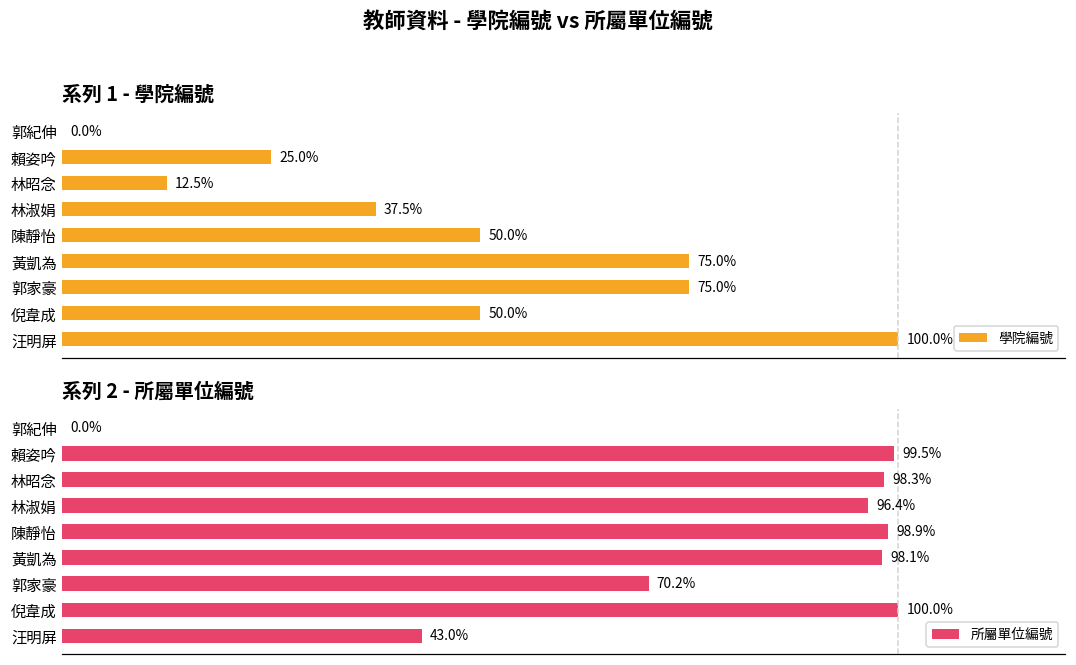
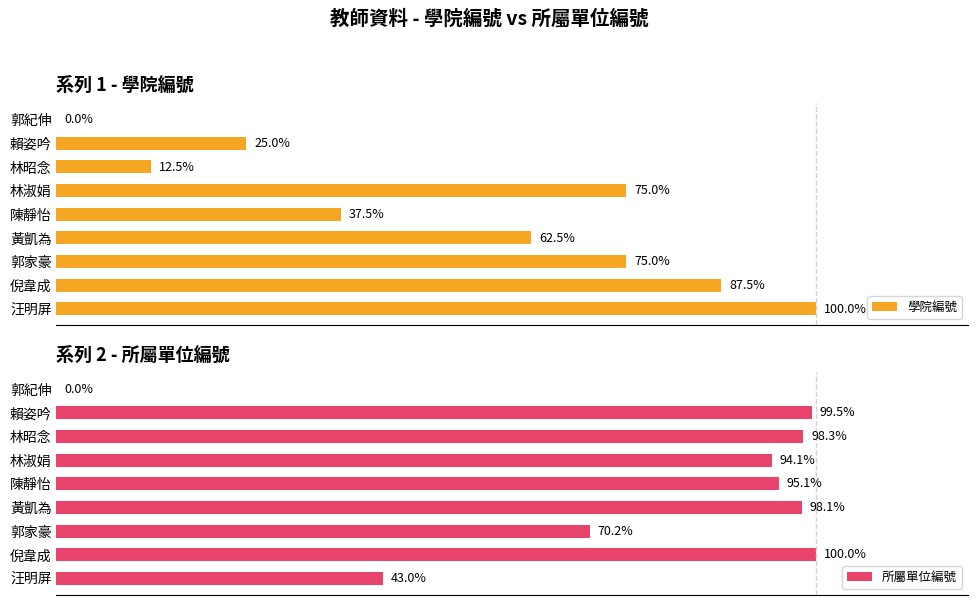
  {
    "系列 1 - 學院編號": {
      "郭紀伸": "0.0%",
      "賴姿吟": "25.0%",
      "林昭念": "12.5%",
-     "林淑娟": "37.5%",
-     "陳靜怡": "50.0%",
-     "黃凱為": "75.0%",
+     "林淑娟": "75.0%",
+     "陳靜怡": "37.5%",
+     "黃凱為": "62.5%",
      "郭家豪": "75.0%",
-     "倪韋成": "50.0%",
+     "倪韋成": "87.5%",
      "汪明屏": "100.0%"
    },
    "系列 2 - 所屬單位編號": {
      "郭紀伸": "0.0%",
      "賴姿吟": "99.5%",
      "林昭念": "98.3%",
-     "林淑娟": "96.4%",
-     "陳靜怡": "98.9%",
+     "林淑娟": "94.1%",
+     "陳靜怡": "95.1%",
      "黃凱為": "98.1%",
      "郭家豪": "70.2%",
      "倪韋成": "100.0%",
      "汪明屏": "43.0%"
    }
  }
